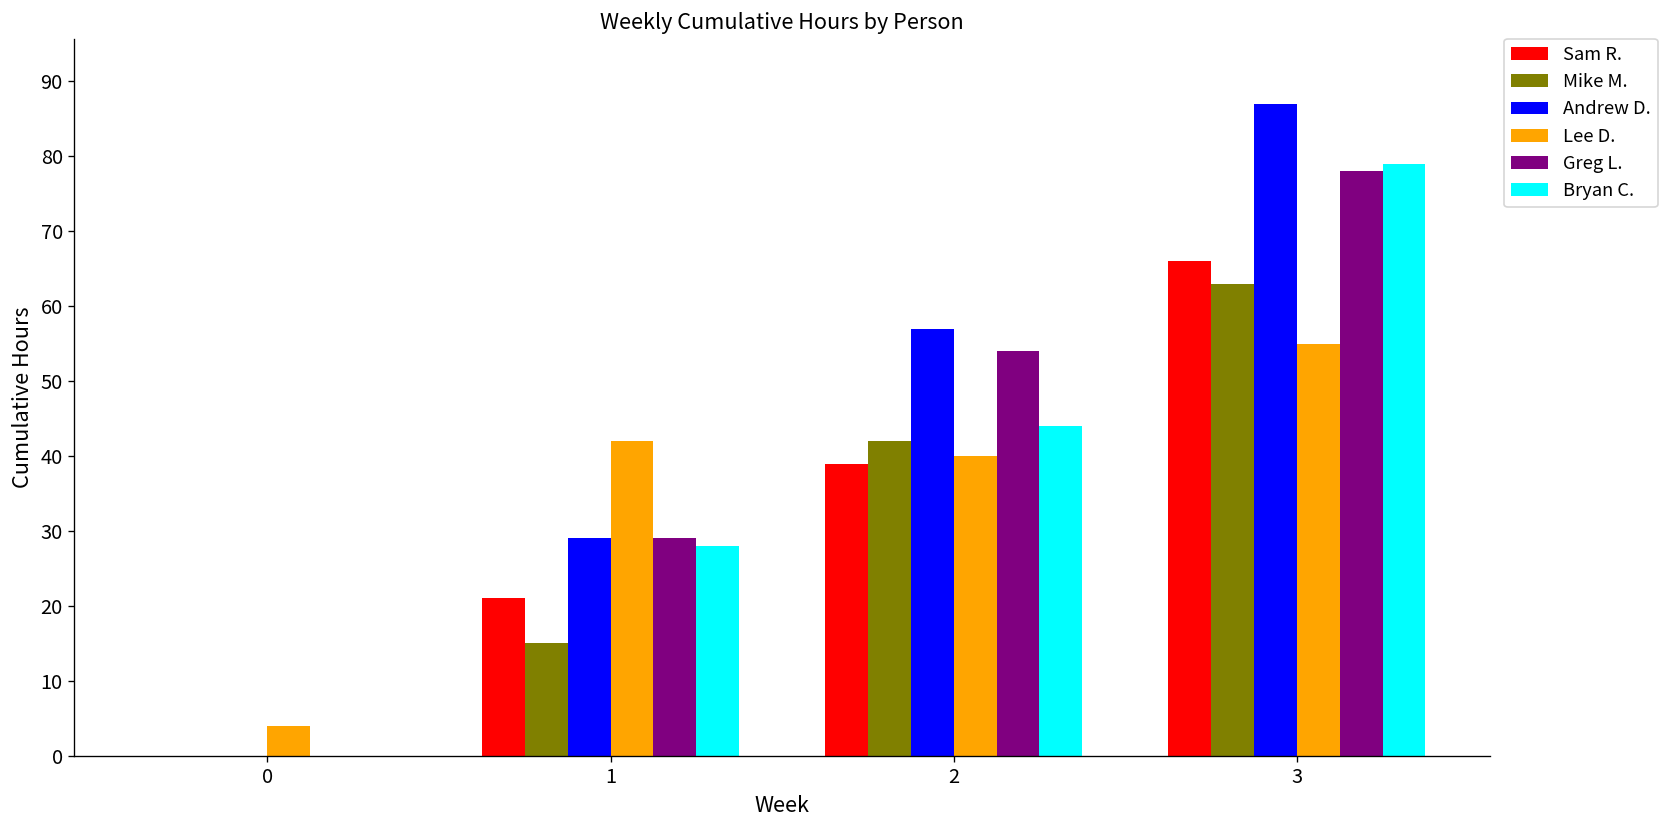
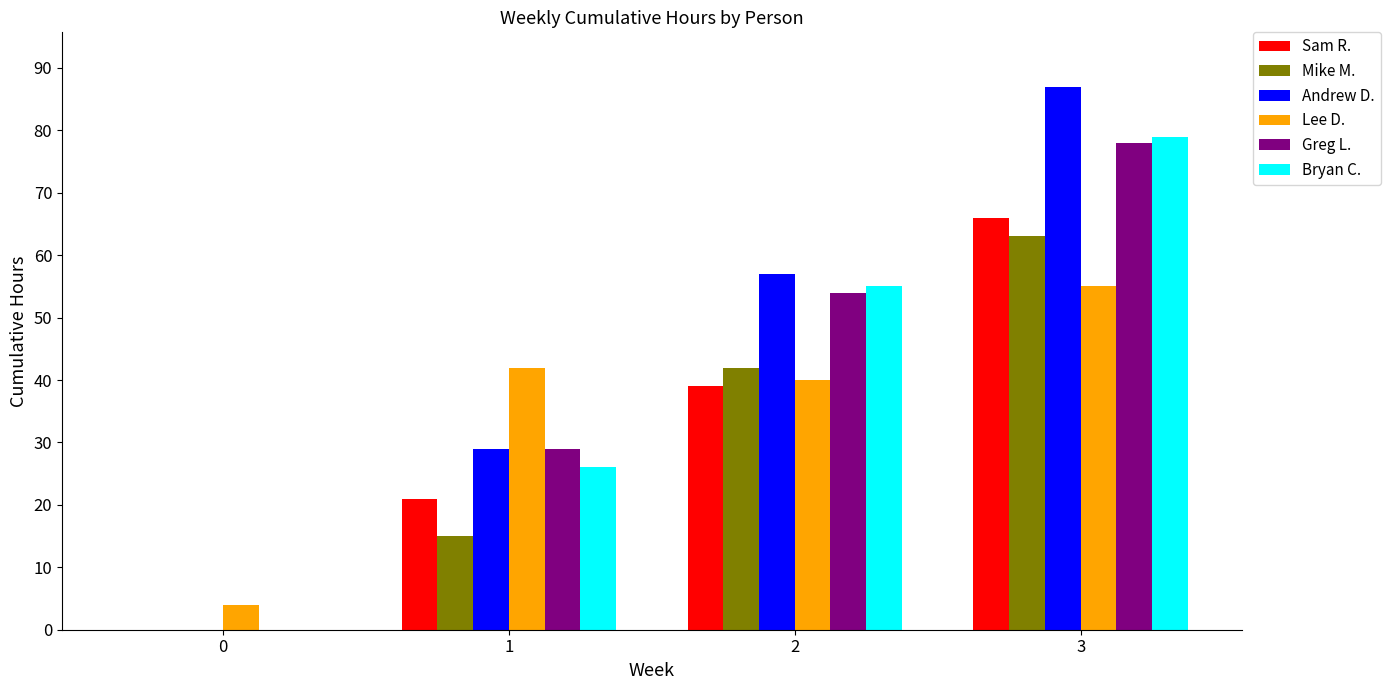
  {
    "Sam R.": {
      "0": 0,
      "1": 21,
      "2": 39,
      "3": 66
    },
    "Mike M.": {
      "0": 0,
      "1": 15,
      "2": 42,
      "3": 63
    },
    "Andrew D.": {
      "0": 0,
      "1": 29,
      "2": 57,
      "3": 87
    },
    "Lee D.": {
      "0": 4,
      "1": 42,
      "2": 40,
      "3": 55
    },
    "Greg L.": {
      "0": 0,
      "1": 29,
      "2": 54,
      "3": 78
    },
    "Bryan C.": {
      "0": 0,
-     "1": 28,
-     "2": 44,
+     "1": 26,
+     "2": 55,
      "3": 79
    }
  }
